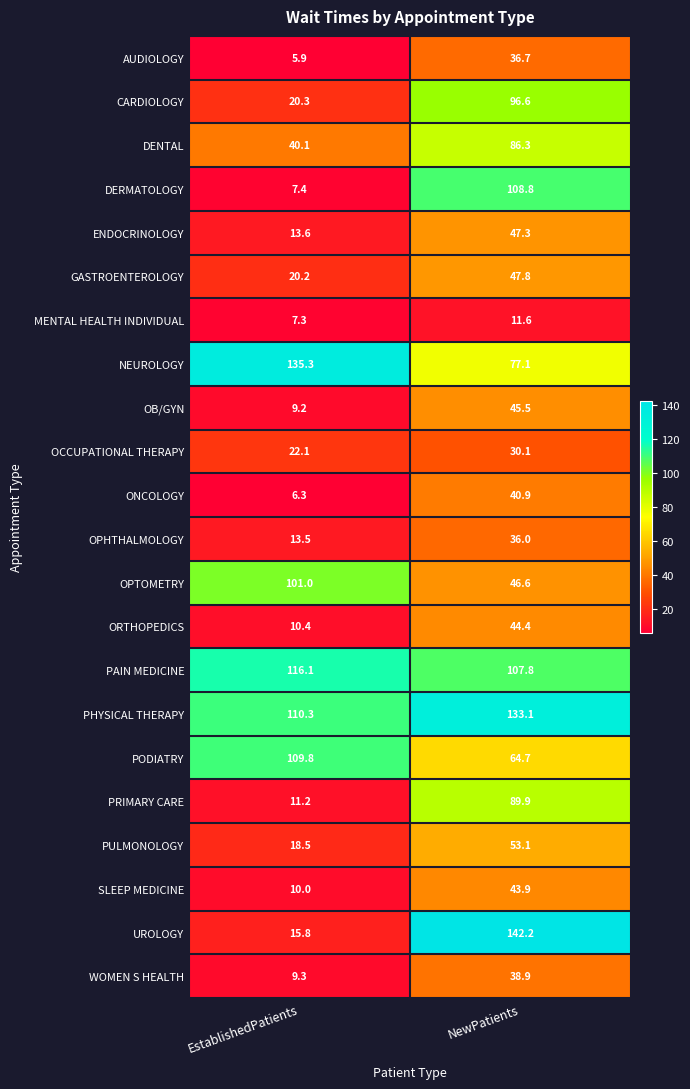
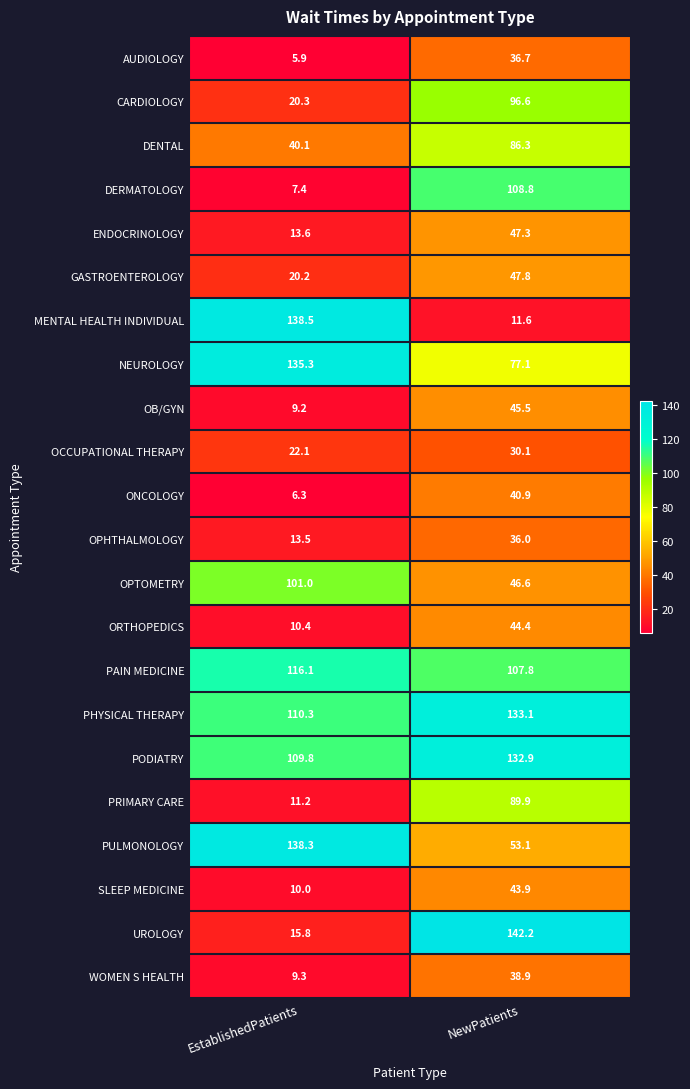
  {
    "AUDIOLOGY": {
      "EstablishedPatients": 5.9,
      "NewPatients": 36.7
    },
    "CARDIOLOGY": {
      "EstablishedPatients": 20.3,
      "NewPatients": 96.6
    },
    "DENTAL": {
      "EstablishedPatients": 40.1,
      "NewPatients": 86.3
    },
    "DERMATOLOGY": {
      "EstablishedPatients": 7.4,
      "NewPatients": 108.8
    },
    "ENDOCRINOLOGY": {
      "EstablishedPatients": 13.6,
      "NewPatients": 47.3
    },
    "GASTROENTEROLOGY": {
      "EstablishedPatients": 20.2,
      "NewPatients": 47.8
    },
    "MENTAL HEALTH INDIVIDUAL": {
-     "EstablishedPatients": 7.3,
+     "EstablishedPatients": 138.5,
      "NewPatients": 11.6
    },
    "NEUROLOGY": {
      "EstablishedPatients": 135.3,
      "NewPatients": 77.1
    },
    "OB/GYN": {
      "EstablishedPatients": 9.2,
      "NewPatients": 45.5
    },
    "OCCUPATIONAL THERAPY": {
      "EstablishedPatients": 22.1,
      "NewPatients": 30.1
    },
    "ONCOLOGY": {
      "EstablishedPatients": 6.3,
      "NewPatients": 40.9
    },
    "OPHTHALMOLOGY": {
      "EstablishedPatients": 13.5,
      "NewPatients": 36.0
    },
    "OPTOMETRY": {
      "EstablishedPatients": 101.0,
      "NewPatients": 46.6
    },
    "ORTHOPEDICS": {
      "EstablishedPatients": 10.4,
      "NewPatients": 44.4
    },
    "PAIN MEDICINE": {
      "EstablishedPatients": 116.1,
      "NewPatients": 107.8
    },
    "PHYSICAL THERAPY": {
      "EstablishedPatients": 110.3,
      "NewPatients": 133.1
    },
    "PODIATRY": {
      "EstablishedPatients": 109.8,
-     "NewPatients": 64.7
+     "NewPatients": 132.9
    },
    "PRIMARY CARE": {
      "EstablishedPatients": 11.2,
      "NewPatients": 89.9
    },
    "PULMONOLOGY": {
-     "EstablishedPatients": 18.5,
+     "EstablishedPatients": 138.3,
      "NewPatients": 53.1
    },
    "SLEEP MEDICINE": {
      "EstablishedPatients": 10.0,
      "NewPatients": 43.9
    },
    "UROLOGY": {
      "EstablishedPatients": 15.8,
      "NewPatients": 142.2
    },
    "WOMEN S HEALTH": {
      "EstablishedPatients": 9.3,
      "NewPatients": 38.9
    }
  }
